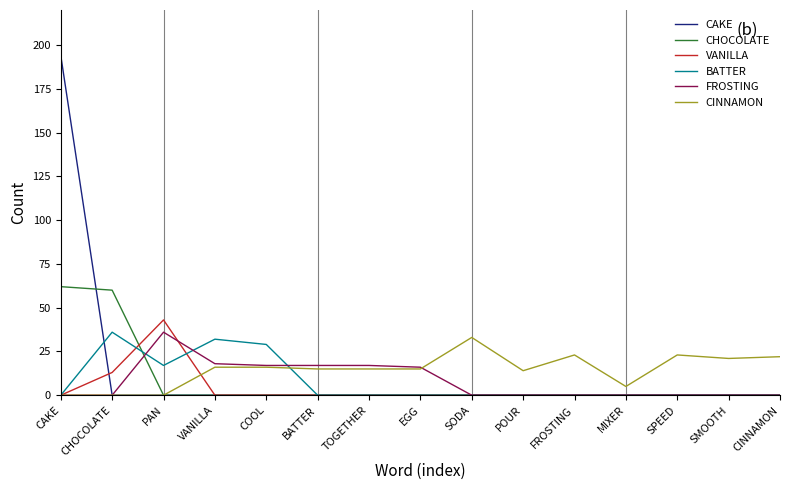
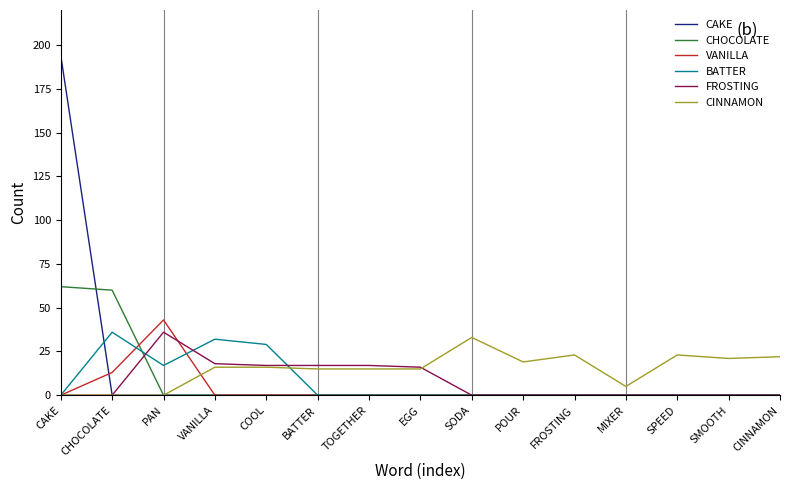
  {
    "CAKE": {
      "CAKE": 194
    },
    "CHOCOLATE": {
      "CAKE": 62,
      "CHOCOLATE": 60
    },
    "VANILLA": {
      "CHOCOLATE": 13,
      "PAN": 43
    },
    "BATTER": {
      "CHOCOLATE": 36,
      "PAN": 17,
      "VANILLA": 32,
      "COOL": 29
    },
    "FROSTING": {
      "PAN": 36,
      "VANILLA": 18,
      "BATTER": 17,
      "TOGETHER": 17
    },
    "CINNAMON": {
      "VANILLA": 16,
      "BATTER": 15,
      "TOGETHER": 15,
      "SODA": 33,
-     "POUR": 14,
+     "POUR": 19,
      "FROSTING": 23,
      "MIXER": 5,
      "SPEED": 23,
      "SMOOTH": 21,
      "CINNAMON": 22
    }
  }
